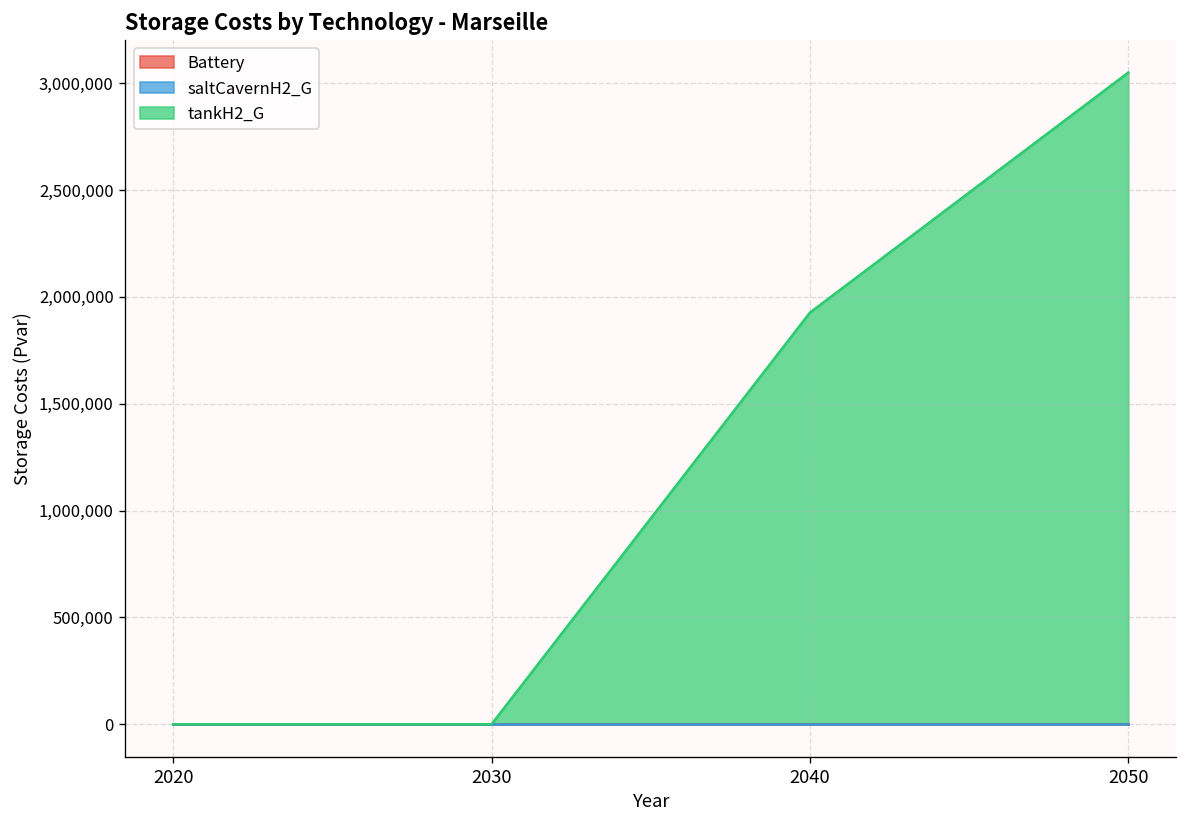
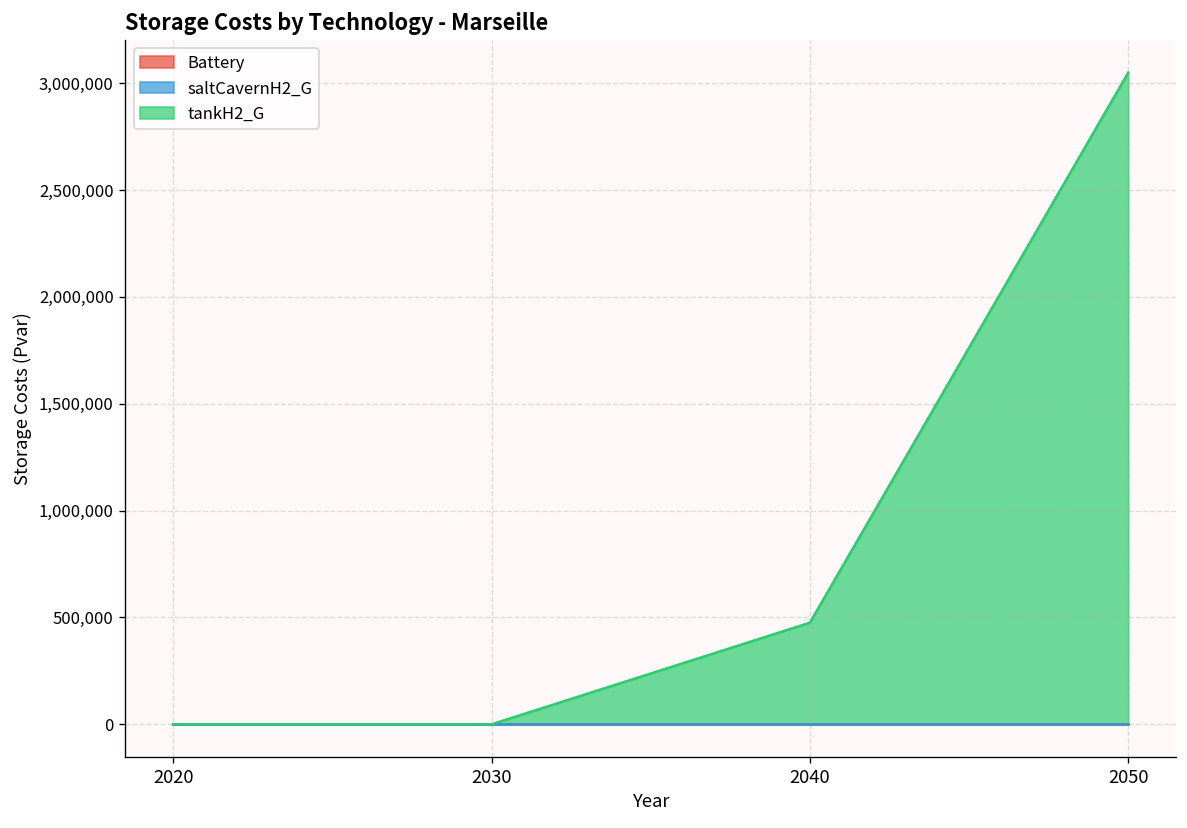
  {
    "saltCavernH2_G": {
      "2040": "0",
      "2050": "0"
    },
    "tankH2_G": {
-     "2040": "1,930,000",
+     "2040": "480,000",
      "2050": "3,050,000"
    }
  }
